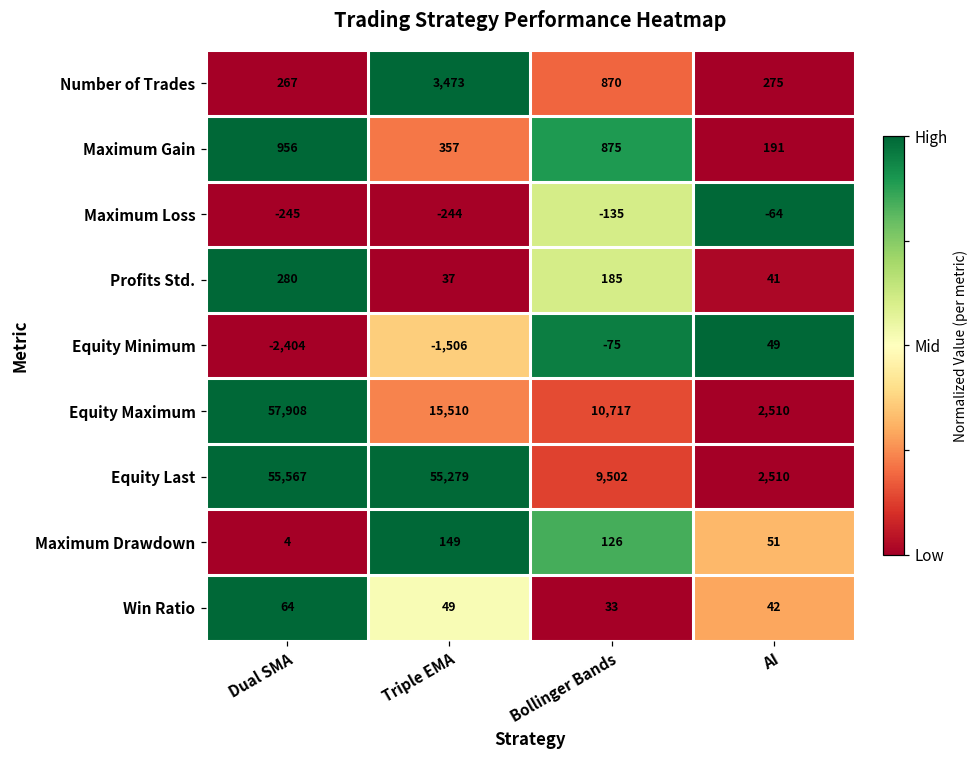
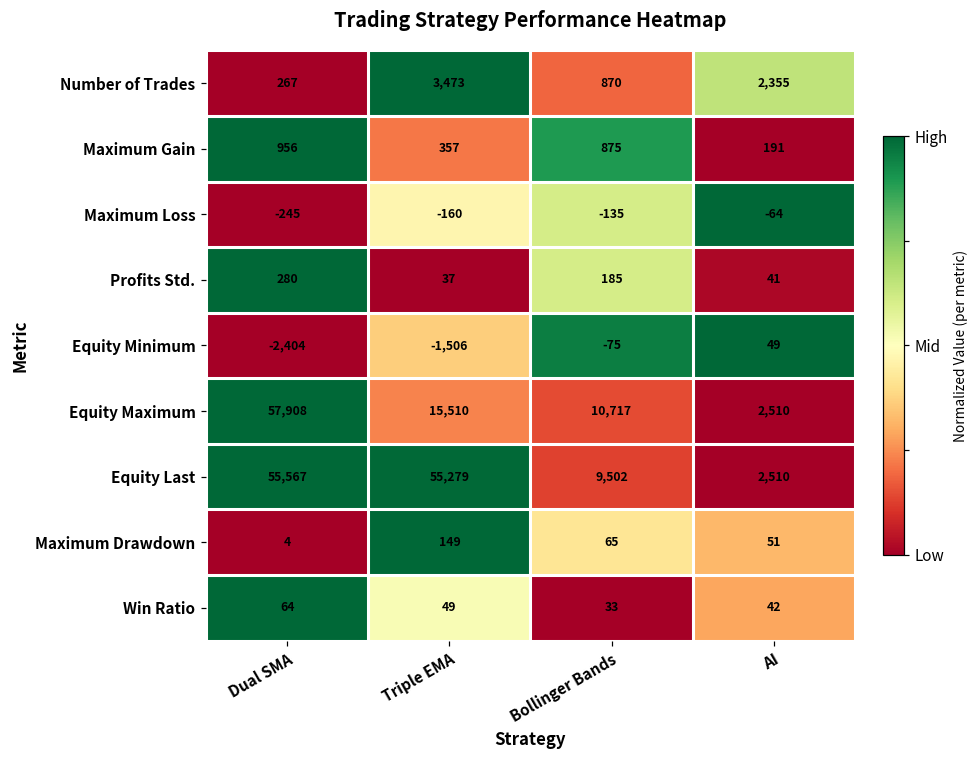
  {
    "Number of Trades": {
      "Dual SMA": "267",
      "Triple EMA": "3,473",
      "Bollinger Bands": "870",
-     "AI": "275"
+     "AI": "2,355"
    },
    "Maximum Gain": {
      "Dual SMA": "956",
      "Triple EMA": "357",
      "Bollinger Bands": "875",
      "AI": "191"
    },
    "Maximum Loss": {
      "Dual SMA": "-245",
-     "Triple EMA": "-244",
+     "Triple EMA": "-160",
      "Bollinger Bands": "-135",
      "AI": "-64"
    },
    "Profits Std.": {
      "Dual SMA": "280",
      "Triple EMA": "37",
      "Bollinger Bands": "185",
      "AI": "41"
    },
    "Equity Minimum": {
      "Dual SMA": "-2,404",
      "Triple EMA": "-1,506",
      "Bollinger Bands": "-75",
      "AI": "49"
    },
    "Equity Maximum": {
      "Dual SMA": "57,908",
      "Triple EMA": "15,510",
      "Bollinger Bands": "10,717",
      "AI": "2,510"
    },
    "Equity Last": {
      "Dual SMA": "55,567",
      "Triple EMA": "55,279",
      "Bollinger Bands": "9,502",
      "AI": "2,510"
    },
    "Maximum Drawdown": {
      "Dual SMA": "4",
      "Triple EMA": "149",
-     "Bollinger Bands": "126",
+     "Bollinger Bands": "65",
      "AI": "51"
    },
    "Win Ratio": {
      "Dual SMA": "64",
      "Triple EMA": "49",
      "Bollinger Bands": "33",
      "AI": "42"
    }
  }
